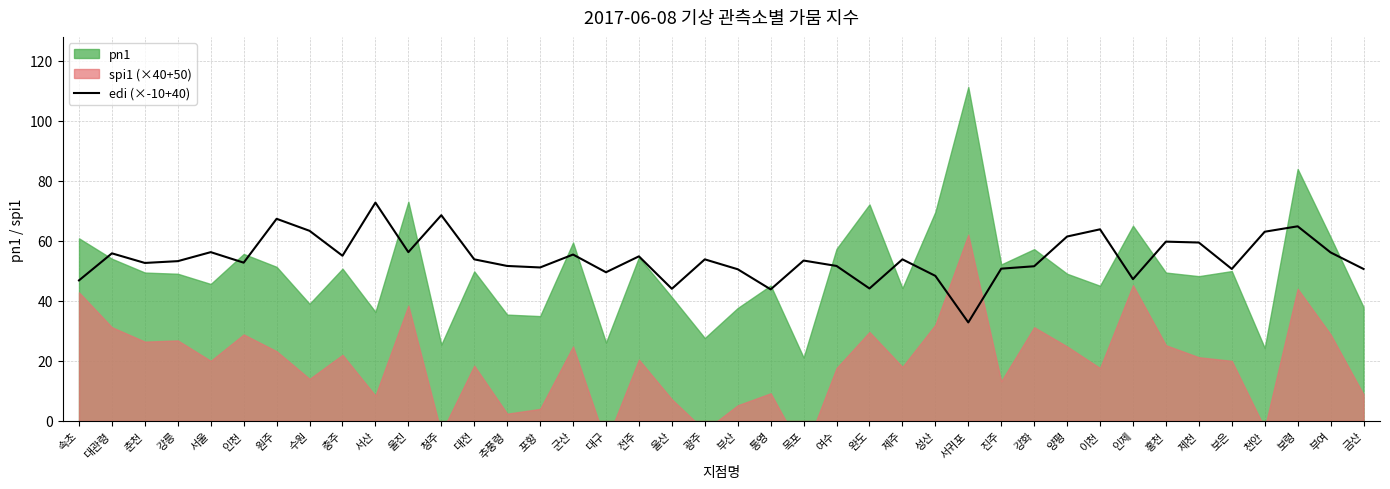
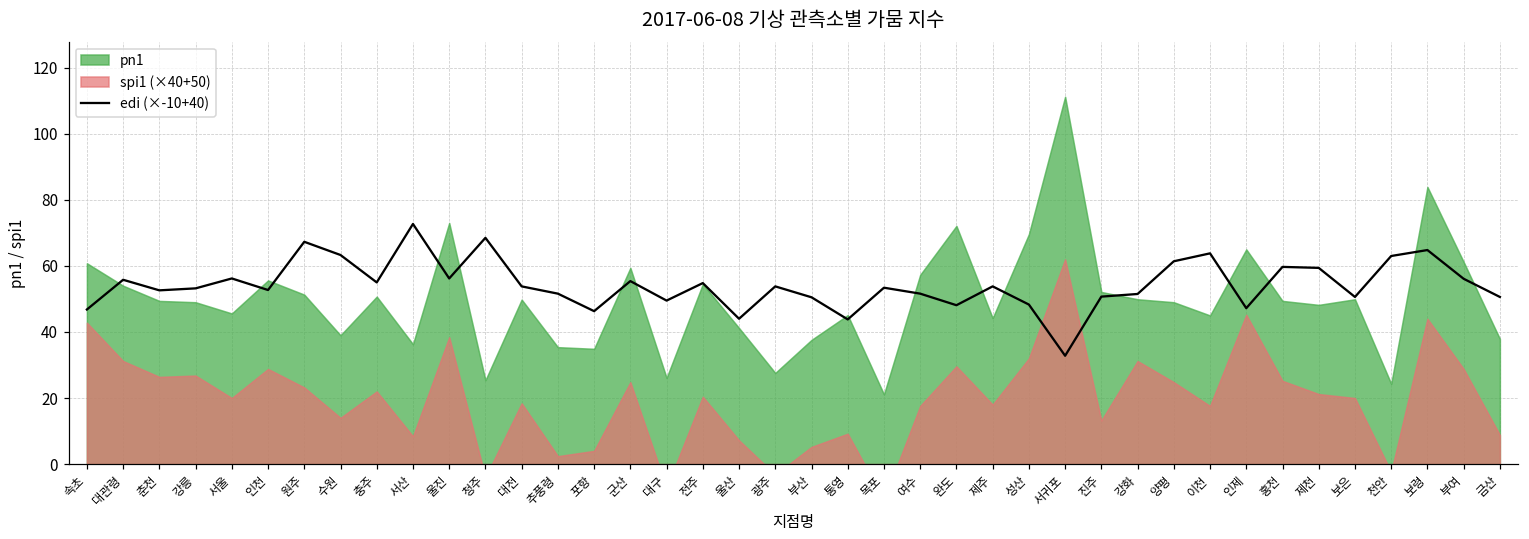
  {
    "edi (×-10+40)": {
      "속초": 47,
      "대관령": 56,
      "춘천": 53,
      "강릉": 53,
      "서울": 56,
      "인천": 53,
      "원주": 67,
      "수원": 63,
      "충주": 55,
      "서산": 73,
      "울진": 56,
      "청주": 69,
      "대전": 54,
      "추풍령": 52,
-     "포항": 51,
+     "포항": 46,
      "군산": 55,
      "대구": 50,
      "울산": 44,
      "광주": 54,
      "부산": 51,
      "통영": 44,
      "목포": 53,
      "여수": 52,
-     "완도": 44,
+     "완도": 48,
      "제주": 54,
      "성산": 48,
      "서귀포": 33,
      "진주": 51,
      "강화": 52,
      "양평": 61,
      "이천": 64,
      "인제": 47,
      "홍천": 60,
      "제천": 59,
      "천안": 63,
      "보령": 65,
      "부여": 56,
      "금산": 51
    },
    "pn1": {
      "속초": 61,
      "대관령": 54,
      "춘천": 49,
      "강릉": 49,
      "서울": 46,
      "인천": 56,
      "원주": 51,
      "수원": 39,
      "충주": 51,
      "서산": 36,
      "울진": 73,
      "청주": 25,
      "대전": 50,
      "추풍령": 35,
      "포항": 35,
      "군산": 59,
      "대구": 26,
      "울산": 41,
      "광주": 28,
      "부산": 38,
      "통영": 45,
      "목포": 21,
      "여수": 57,
      "완도": 72,
      "제주": 44,
      "성산": 70,
      "서귀포": 111,
      "진주": 52,
-     "강화": 57,
+     "강화": 50,
      "양평": 49,
      "이천": 45,
      "인제": 65,
      "홍천": 49,
      "제천": 48,
      "천안": 24,
      "보령": 84,
      "부여": 61,
      "금산": 38
    },
    "spi1 (×40+50)": {
      "속초": 43,
      "대관령": 31,
      "춘천": 26,
      "강릉": 27,
      "서울": 20,
      "인천": 29,
      "원주": 23,
      "수원": 14,
      "충주": 22,
      "서산": 8,
      "울진": 38,
      "대전": 18,
      "추풍령": 2,
      "포항": 4,
      "군산": 25,
      "전주": 20,
      "울산": 7,
      "부산": 5,
      "통영": 9,
      "여수": 18,
      "완도": 30,
      "제주": 18,
      "성산": 32,
      "서귀포": 62,
      "진주": 13,
      "강화": 31,
      "양평": 25,
      "이천": 18,
      "인제": 45,
      "홍천": 25,
      "제천": 21,
      "보은": 20,
      "보령": 44,
      "부여": 29,
      "금산": 9
    }
  }
